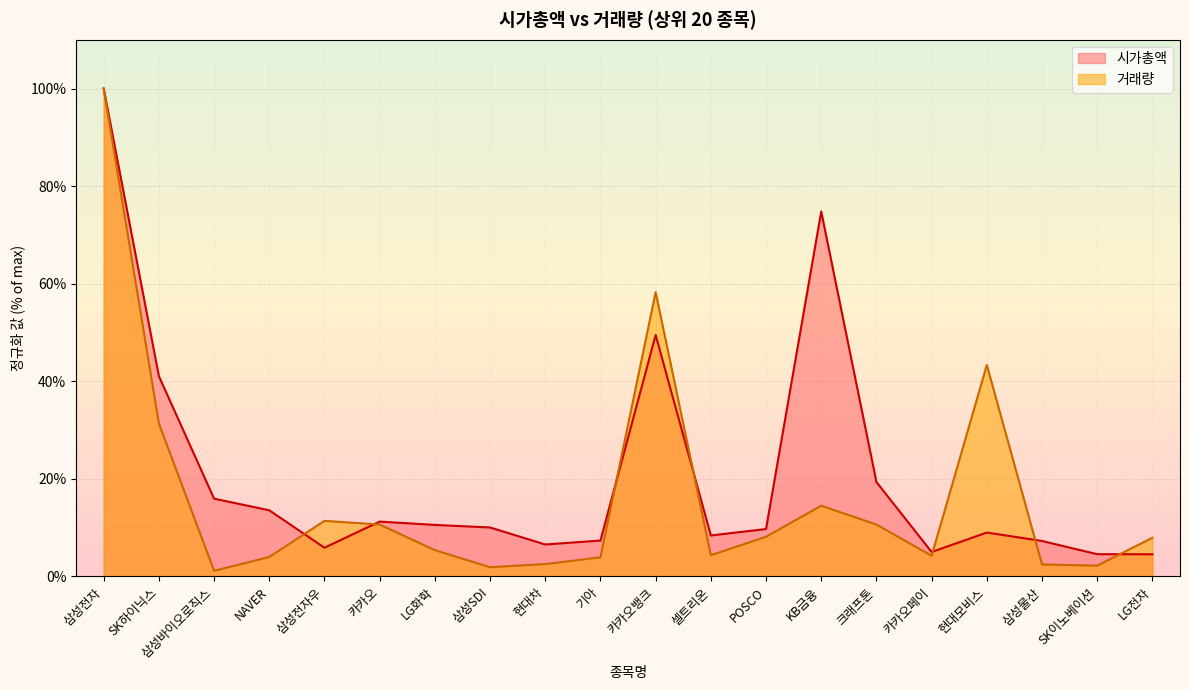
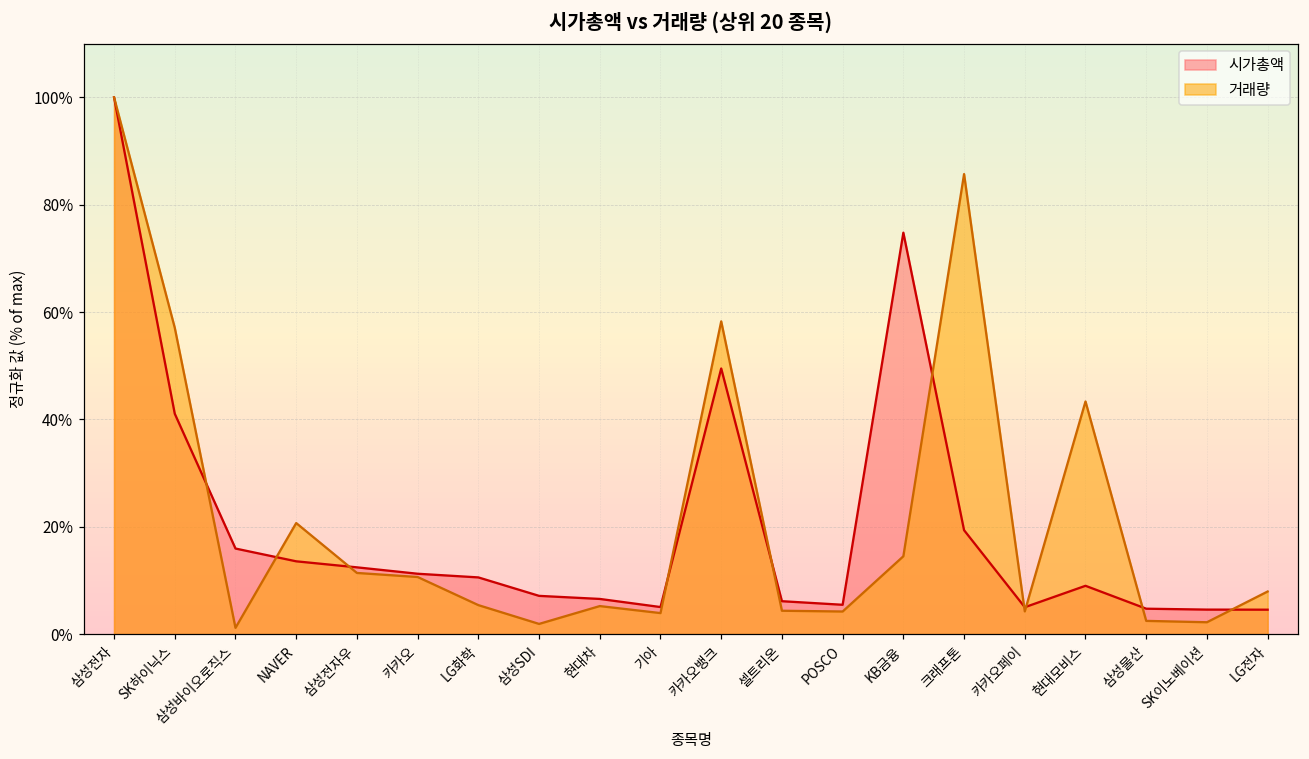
  {
    "시가총액": {
      "SK하이닉스": "41%",
      "삼성바이오로직스": "16%",
      "NAVER": "14%",
-     "삼성전자우": "6%",
+     "삼성전자우": "12%",
      "카카오": "11%",
      "LG화학": "11%",
-     "삼성SDI": "10%",
+     "삼성SDI": "7%",
      "현대차": "7%",
-     "기아": "7%",
+     "기아": "5%",
      "카카오뱅크": "49%",
-     "셀트리온": "8%",
-     "POSCO": "10%",
+     "셀트리온": "6%",
+     "POSCO": "5%",
      "KB금융": "75%",
      "크래프톤": "19%",
      "카카오페이": "5%",
      "현대모비스": "9%",
-     "삼성물산": "7%",
+     "삼성물산": "5%",
      "SK이노베이션": "5%",
      "LG전자": "5%"
    },
    "거래량": {
-     "SK하이닉스": "31%",
+     "SK하이닉스": "57%",
      "삼성바이오로직스": "1%",
-     "NAVER": "4%",
+     "NAVER": "21%",
      "삼성전자우": "11%",
      "카카오": "11%",
      "LG화학": "5%",
      "삼성SDI": "2%",
-     "현대차": "3%",
+     "현대차": "5%",
      "기아": "4%",
      "카카오뱅크": "58%",
      "셀트리온": "4%",
-     "POSCO": "8%",
+     "POSCO": "4%",
      "KB금융": "15%",
-     "크래프톤": "11%",
+     "크래프톤": "86%",
      "카카오페이": "4%",
      "현대모비스": "43%",
      "삼성물산": "2%",
      "SK이노베이션": "2%",
      "LG전자": "8%"
    }
  }
